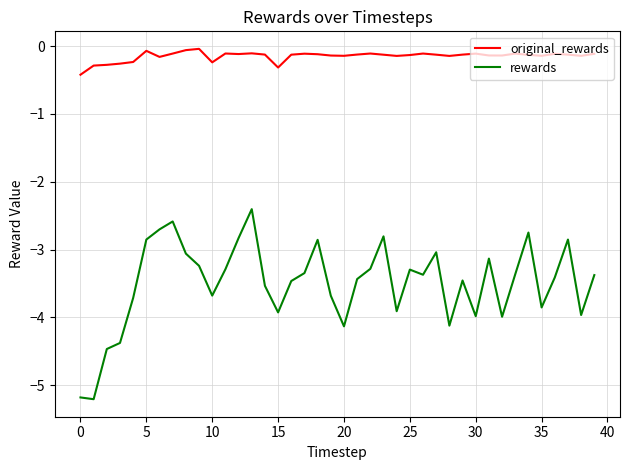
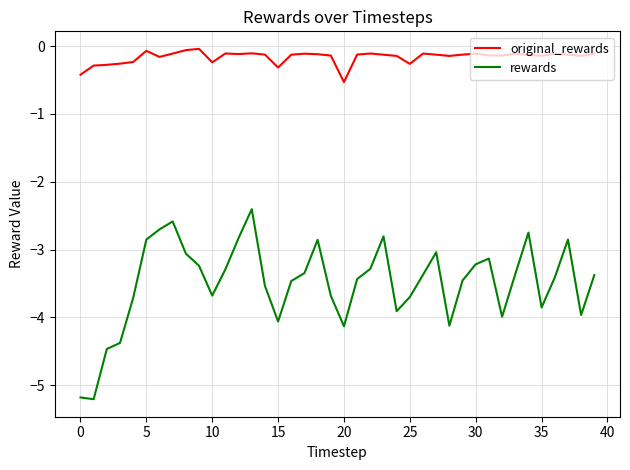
  {
    "original_rewards": {
      "0": -0.4,
      "5": -0.1,
      "10": -0.2,
      "15": -0.3,
-     "20": -0.1,
-     "25": -0.1
+     "20": -0.5,
+     "25": -0.3
    },
    "rewards": {
      "0": -5.2,
      "5": -2.9,
      "10": -3.7,
-     "15": -3.9,
+     "15": -4.1,
      "20": -4.1,
-     "25": -3.3,
-     "30": -4.0,
+     "25": -3.7,
+     "30": -3.2,
      "35": -3.9
    }
  }
